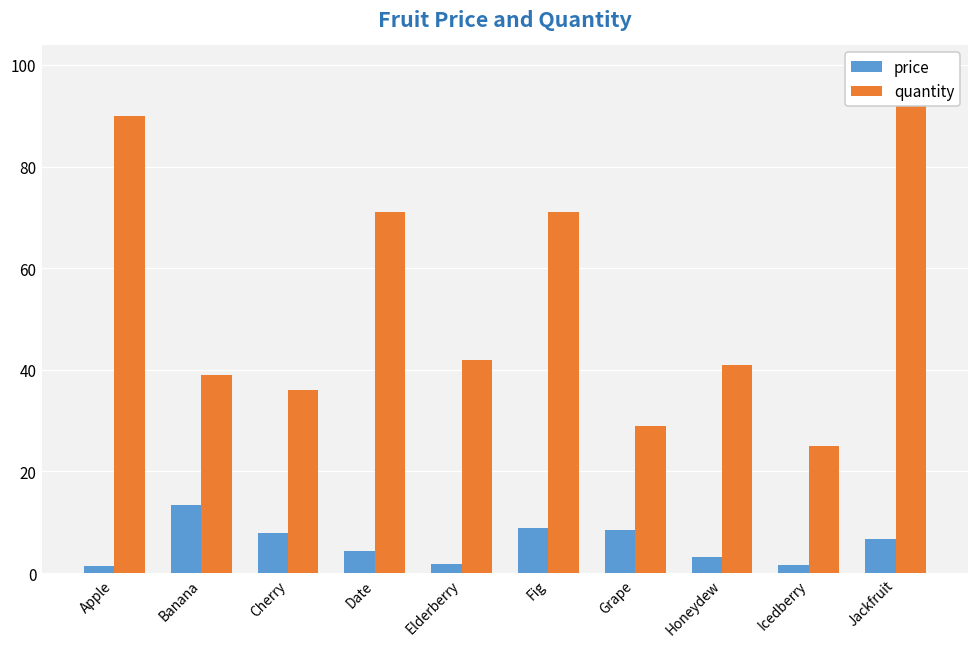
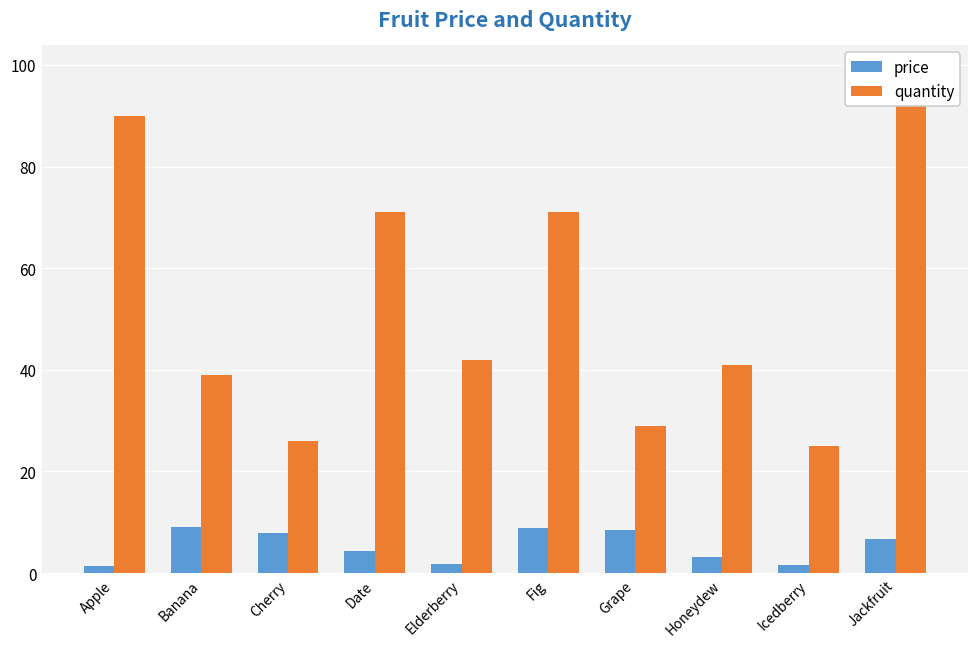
  {
    "price": {
      "Apple": 1,
-     "Banana": 13,
+     "Banana": 9,
      "Cherry": 8,
      "Date": 4,
      "Elderberry": 2,
      "Fig": 9,
      "Grape": 8,
      "Honeydew": 3,
      "Icedberry": 2,
      "Jackfruit": 7
    },
    "quantity": {
      "Apple": 90,
      "Banana": 39,
-     "Cherry": 36,
+     "Cherry": 26,
      "Date": 71,
      "Elderberry": 42,
      "Fig": 71,
      "Grape": 29,
      "Honeydew": 41,
      "Icedberry": 25
    }
  }
